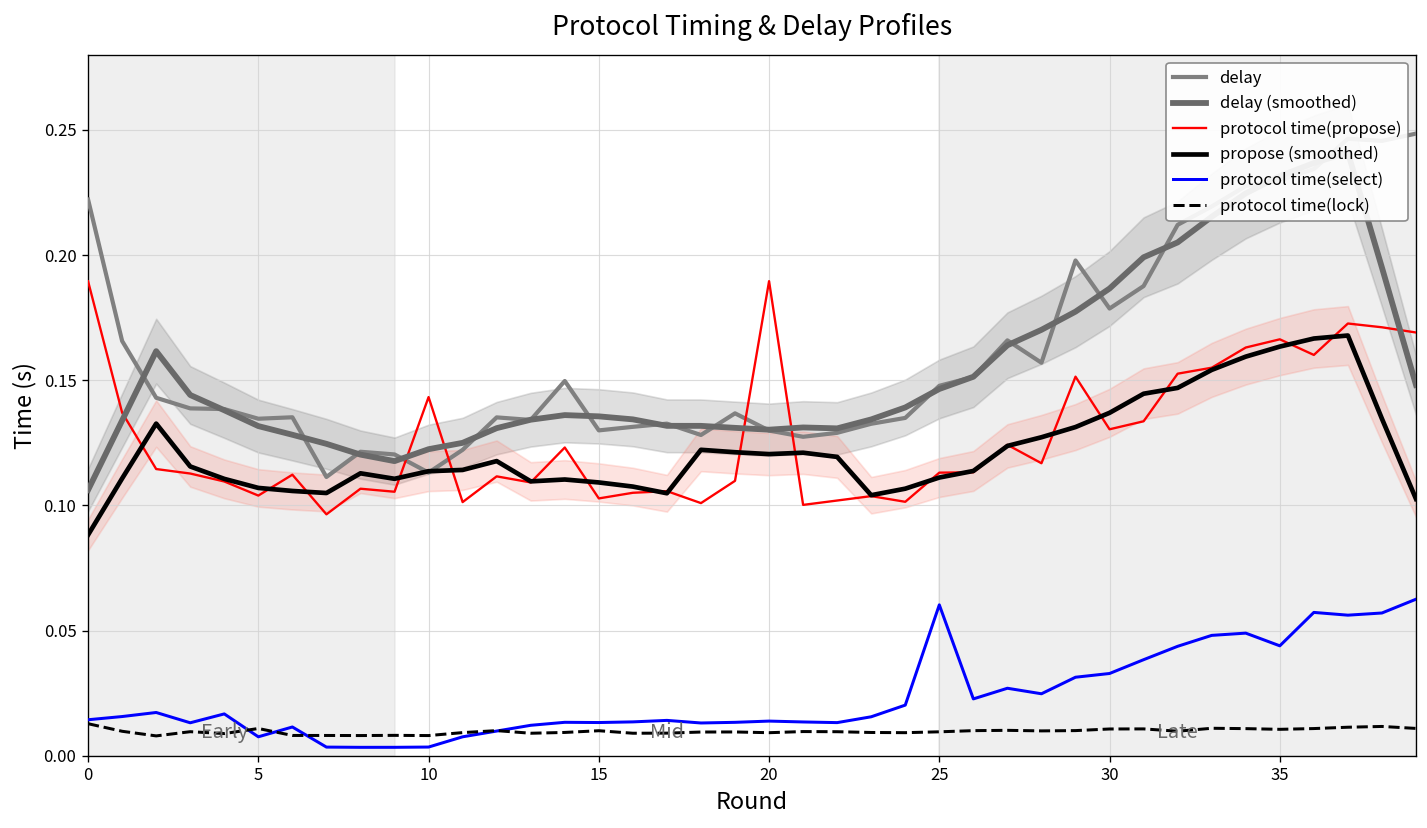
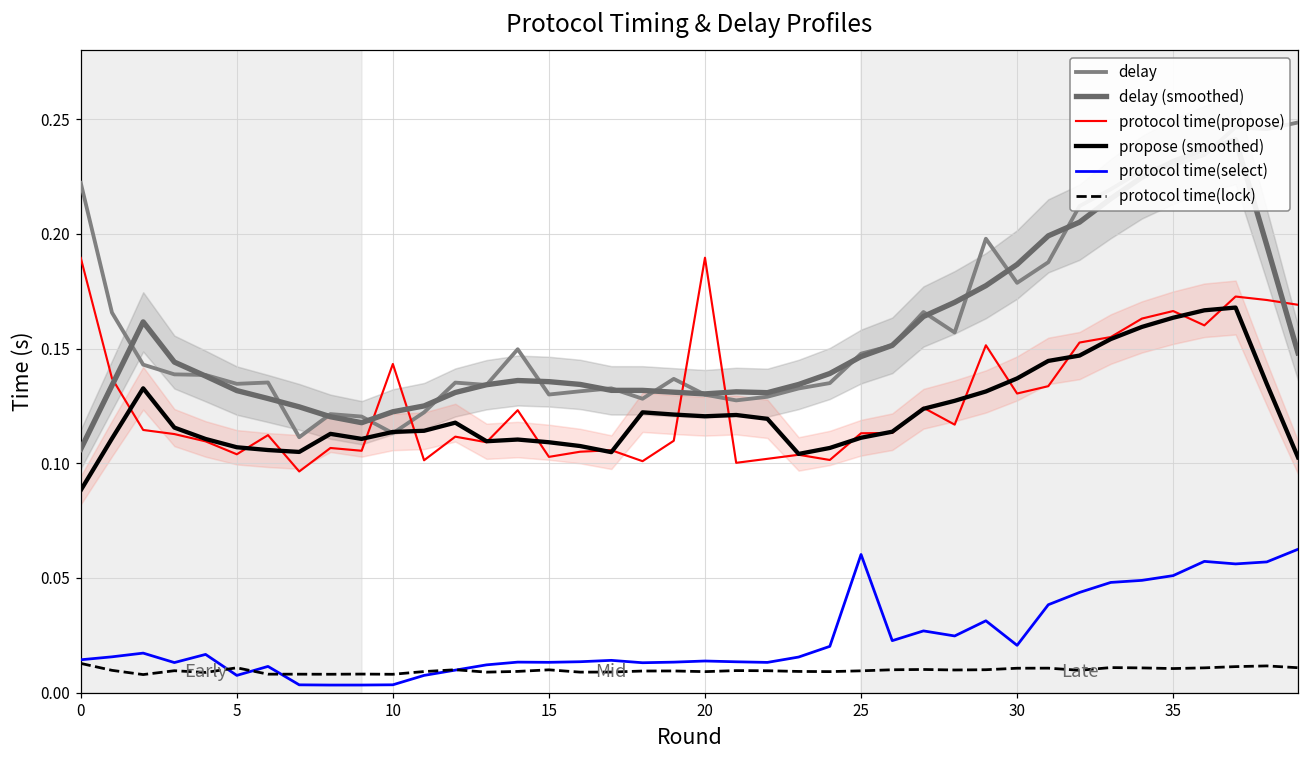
  {
    "protocol time(propose)": {
      "0": 0.190,
      "5": 0.104,
      "10": 0.143,
      "15": 0.103,
      "20": 0.190,
      "25": 0.113,
      "30": 0.130,
      "35": 0.166
    },
    "protocol time(select)": {
      "0": 0.014,
      "5": 0.008,
      "10": 0.003,
      "15": 0.013,
      "20": 0.014,
      "25": 0.060,
-     "30": 0.033,
-     "35": 0.044
+     "30": 0.021,
+     "35": 0.051
    }
  }
